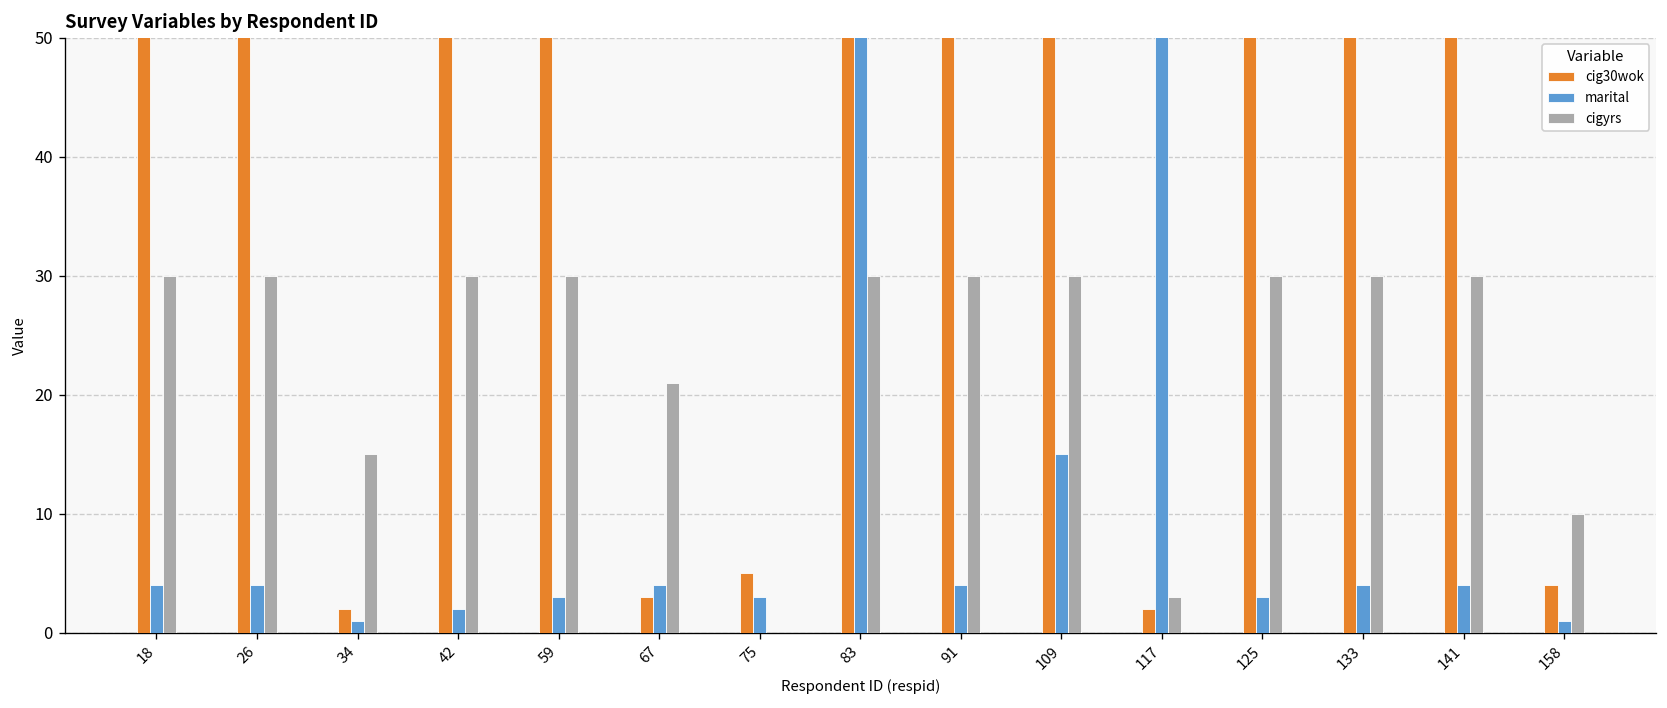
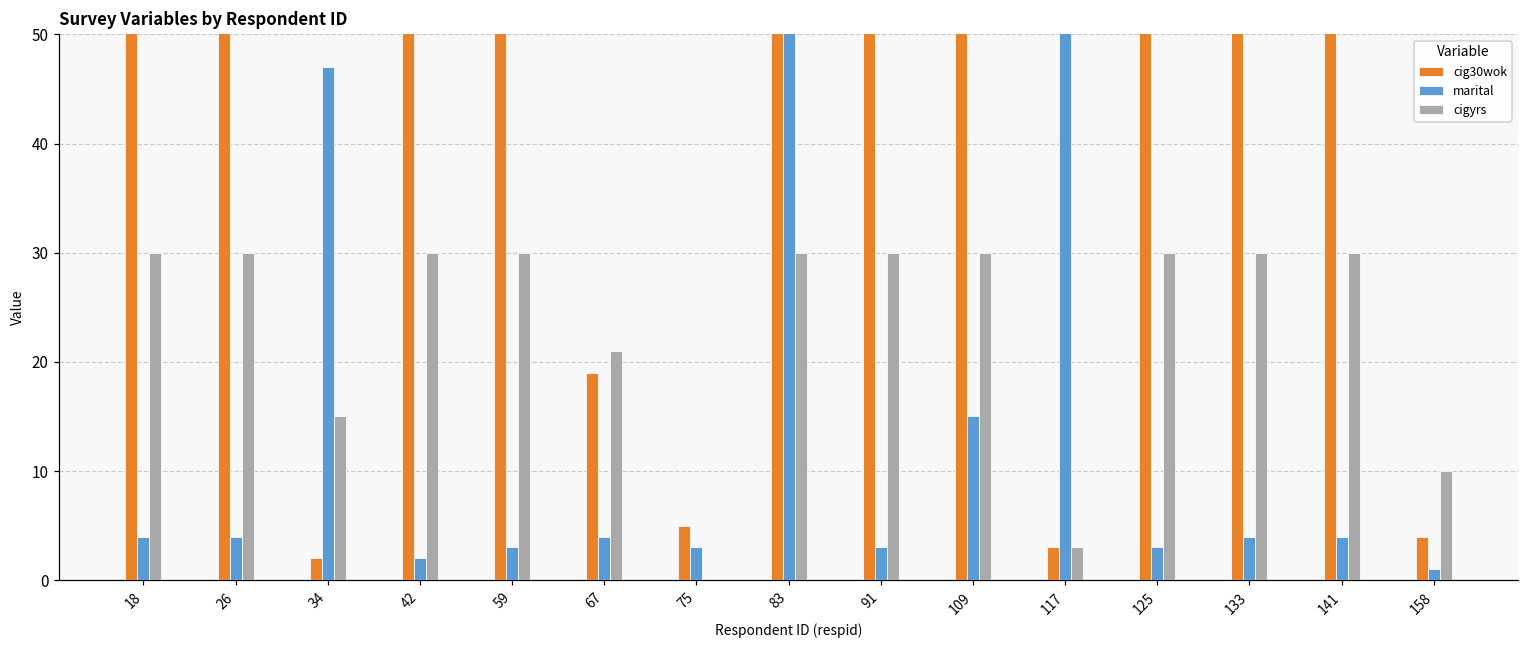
  {
    "cig30wok": {
      "34": 2,
-     "67": 3,
+     "67": 19,
      "75": 5,
-     "117": 2,
+     "117": 3,
      "158": 4
    },
    "marital": {
      "18": 4,
      "26": 4,
-     "34": 1,
+     "34": 47,
      "42": 2,
      "59": 3,
      "67": 4,
      "75": 3,
-     "91": 4,
+     "91": 3,
      "109": 15,
      "125": 3,
      "133": 4,
      "141": 4,
      "158": 1
    },
    "cigyrs": {
      "18": 30,
      "26": 30,
      "34": 15,
      "42": 30,
      "59": 30,
      "67": 21,
      "75": 0,
      "83": 30,
      "91": 30,
      "109": 30,
      "117": 3,
      "125": 30,
      "133": 30,
      "141": 30,
      "158": 10
    }
  }
